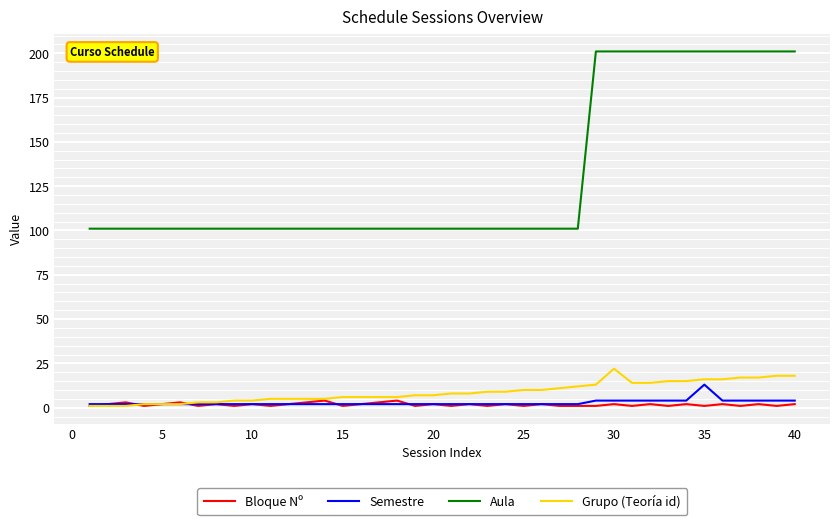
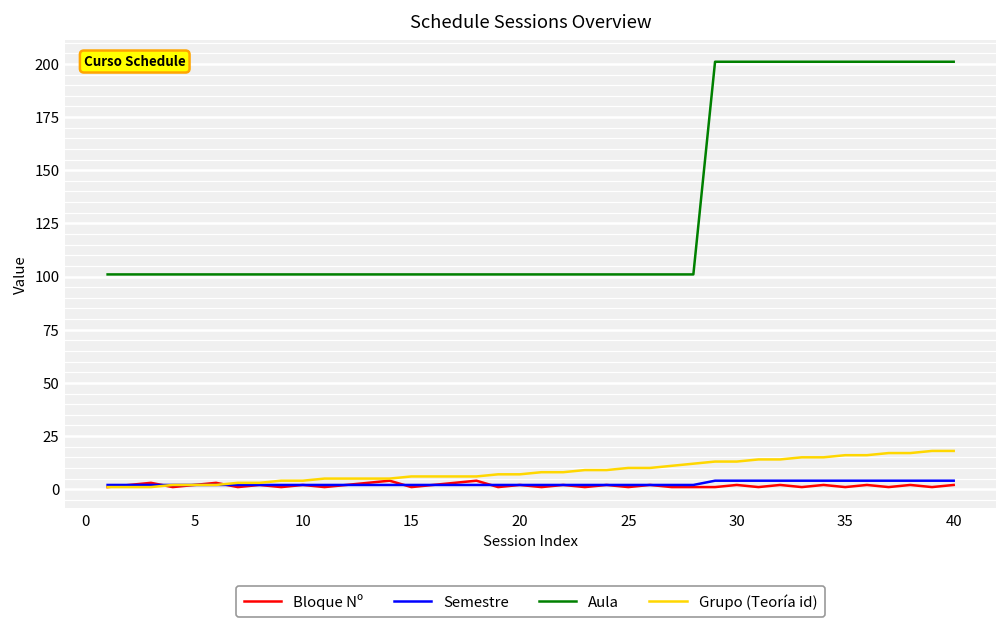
  {
    "Bloque Nº": {
      "30": 2,
      "35": 1,
      "40": 2
    },
    "Semestre": {
      "30": 4,
-     "35": 13,
+     "35": 4,
      "40": 4
    },
    "Aula": {
      "5": 101,
      "10": 101,
      "15": 101,
      "20": 101,
      "25": 101,
      "30": 201,
      "35": 201,
      "40": 201
    },
    "Grupo (Teoría id)": {
      "10": 4,
      "15": 6,
      "20": 7,
      "25": 10,
-     "30": 22,
+     "30": 13,
      "35": 16,
      "40": 18
    }
  }
